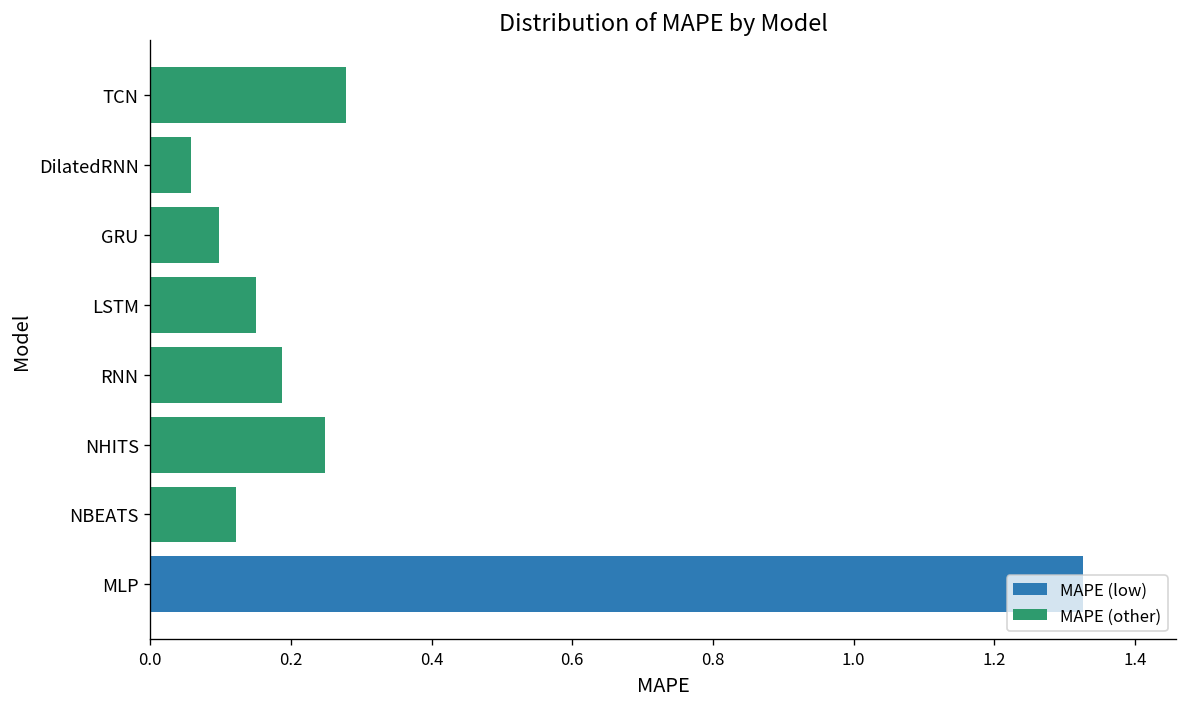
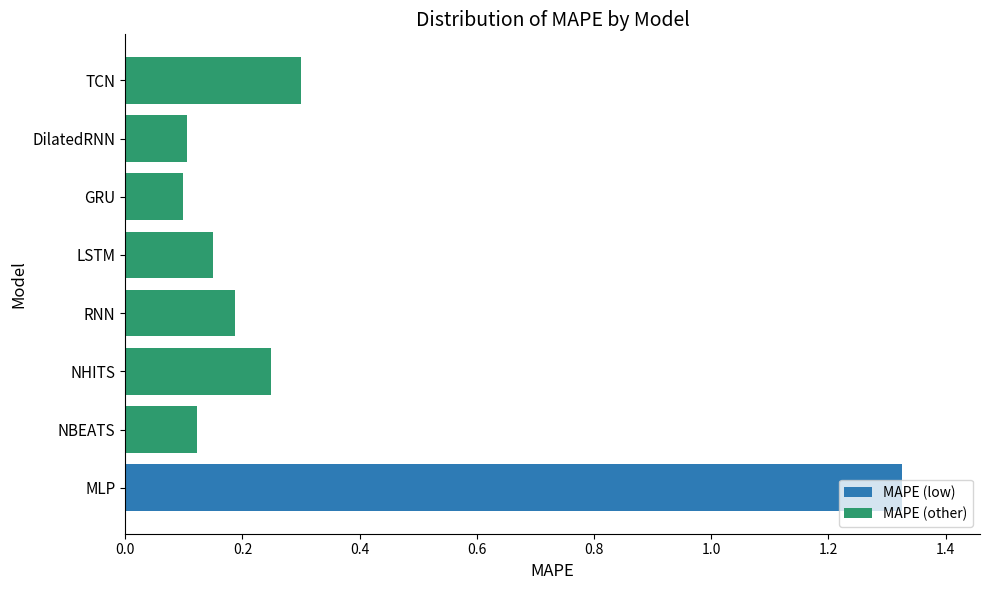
  {
-   "TCN": 0.28,
-   "DilatedRNN": 0.06,
+   "TCN": 0.30,
+   "DilatedRNN": 0.11,
    "GRU": 0.10,
    "LSTM": 0.15,
    "RNN": 0.19,
    "NHITS": 0.25,
    "NBEATS": 0.12
  }
